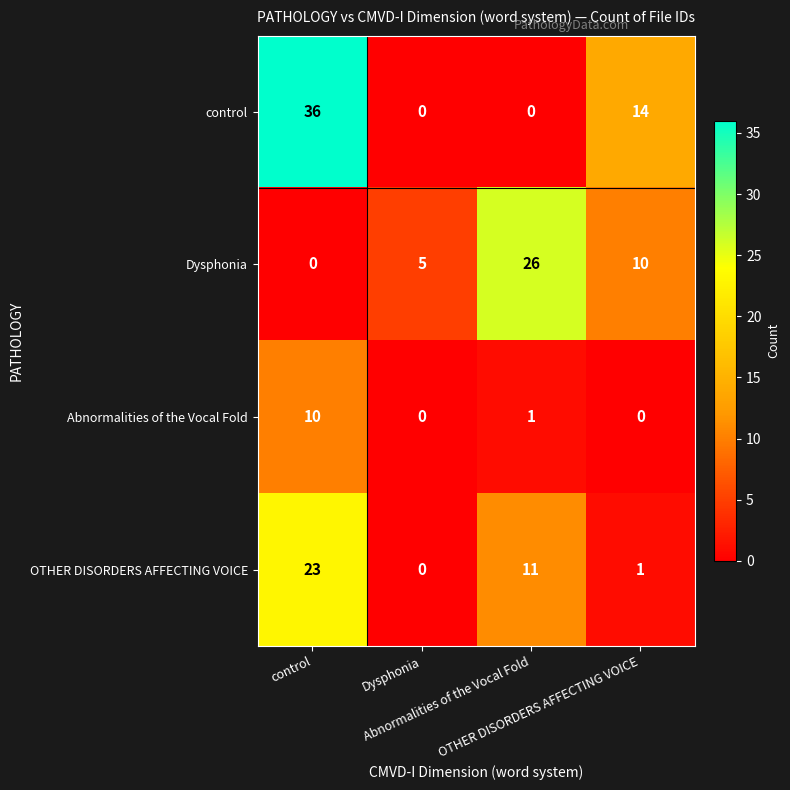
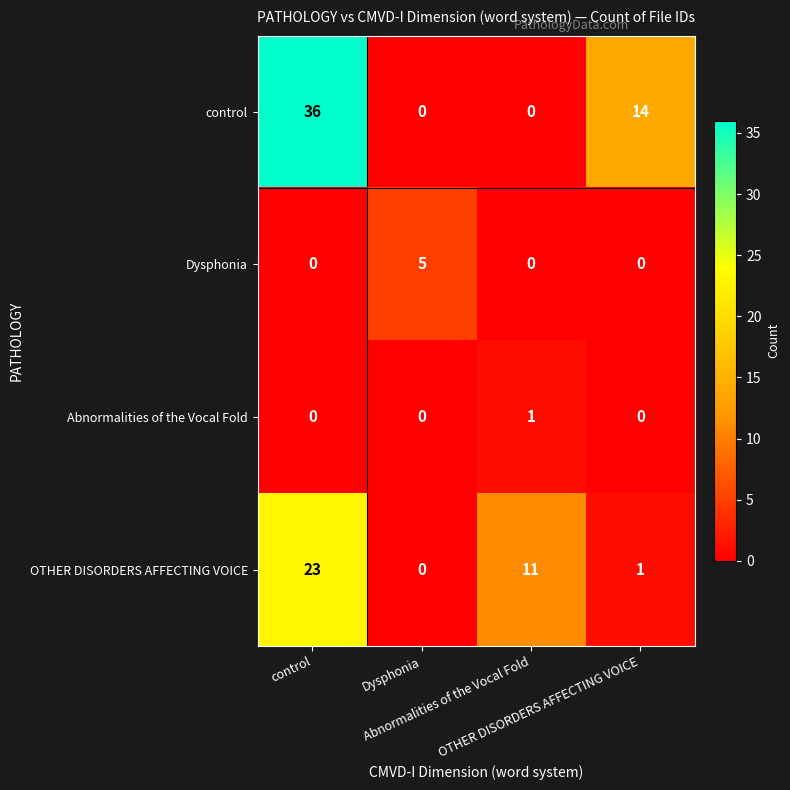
  {
    "control": {
      "control": 36,
      "Dysphonia": 0,
      "Abnormalities of the Vocal Fold": 0,
      "OTHER DISORDERS AFFECTING VOICE": 14
    },
    "Dysphonia": {
      "control": 0,
      "Dysphonia": 5,
-     "Abnormalities of the Vocal Fold": 26,
-     "OTHER DISORDERS AFFECTING VOICE": 10
+     "Abnormalities of the Vocal Fold": 0,
+     "OTHER DISORDERS AFFECTING VOICE": 0
    },
    "Abnormalities of the Vocal Fold": {
-     "control": 10,
+     "control": 0,
      "Dysphonia": 0,
      "Abnormalities of the Vocal Fold": 1,
      "OTHER DISORDERS AFFECTING VOICE": 0
    },
    "OTHER DISORDERS AFFECTING VOICE": {
      "control": 23,
      "Dysphonia": 0,
      "Abnormalities of the Vocal Fold": 11,
      "OTHER DISORDERS AFFECTING VOICE": 1
    }
  }
